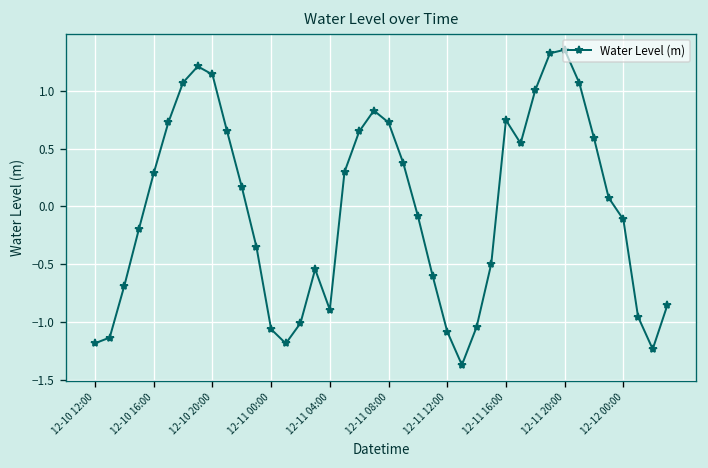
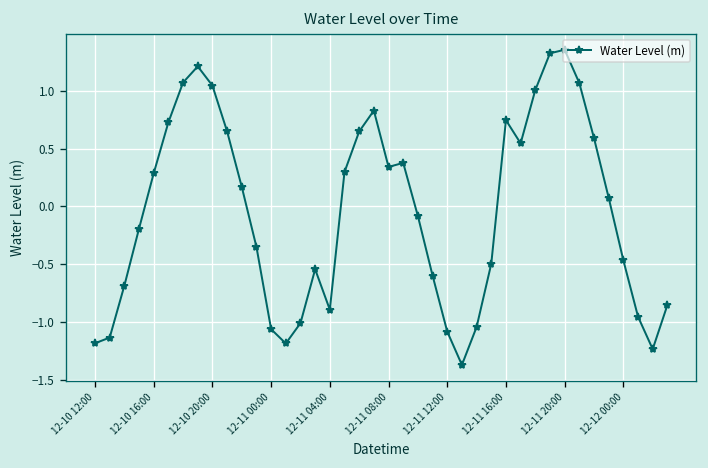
  {
    "12-10 12:00": -1.2,
    "12-10 16:00": 0.3,
-   "12-10 20:00": 1.1,
+   "12-10 20:00": 1.0,
    "12-11 00:00": -1.1,
    "12-11 04:00": -0.9,
-   "12-11 08:00": 0.7,
+   "12-11 08:00": 0.3,
    "12-11 12:00": -1.1,
    "12-11 16:00": 0.7,
-   "12-12 00:00": -0.1
+   "12-12 00:00": -0.5
  }
